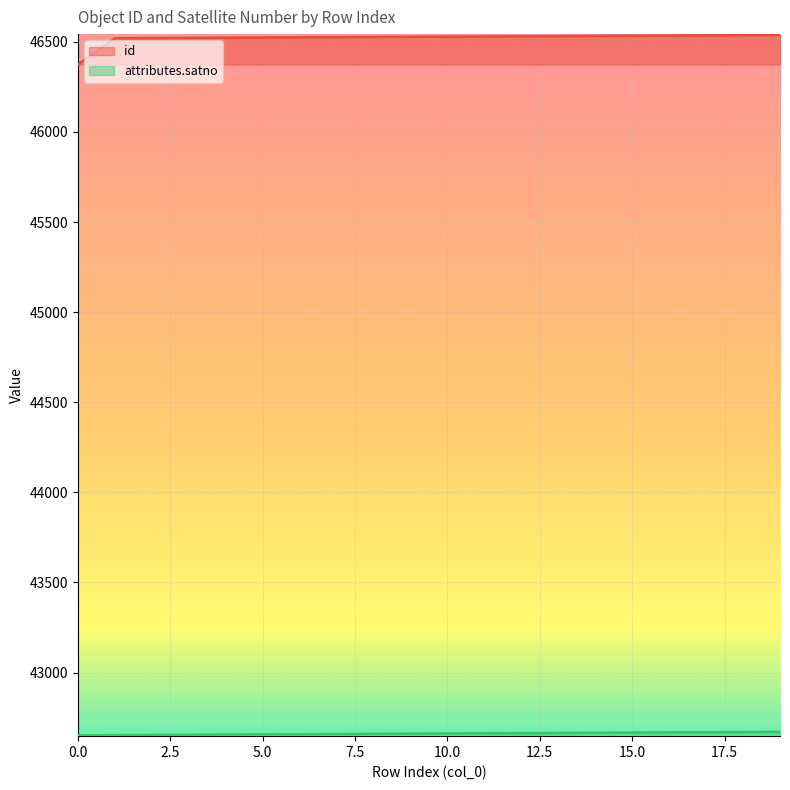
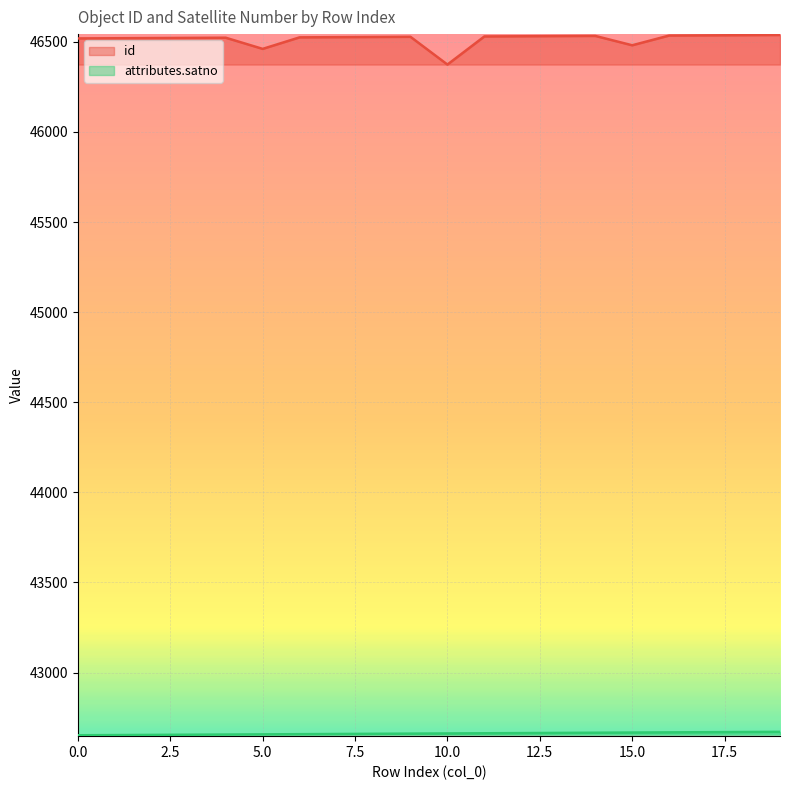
  {
    "id": {
-     "0.0": 46370,
-     "5.0": 46520,
-     "10.0": 46530,
-     "15.0": 46530
+     "0.0": 46520,
+     "5.0": 46460,
+     "10.0": 46370,
+     "15.0": 46480
    },
    "attributes.satno": {
      "0.0": 42650,
      "5.0": 42660,
      "10.0": 42660,
      "15.0": 42670
    }
  }
